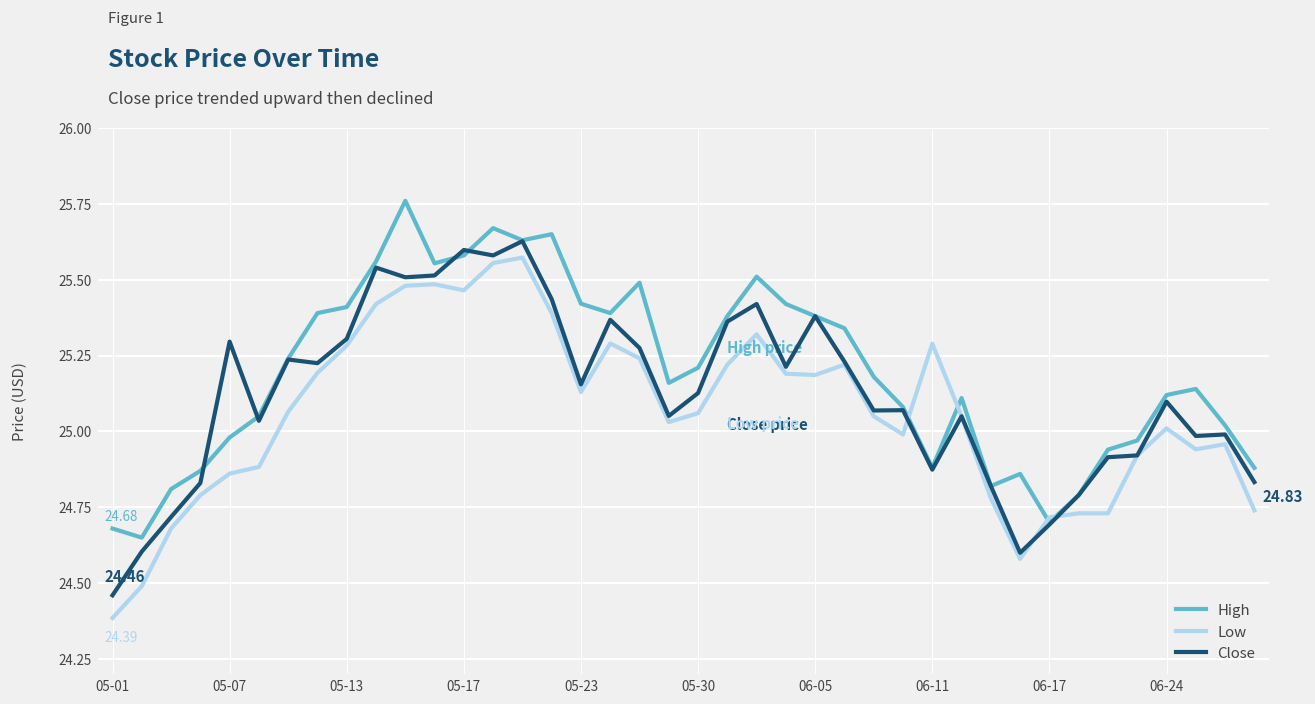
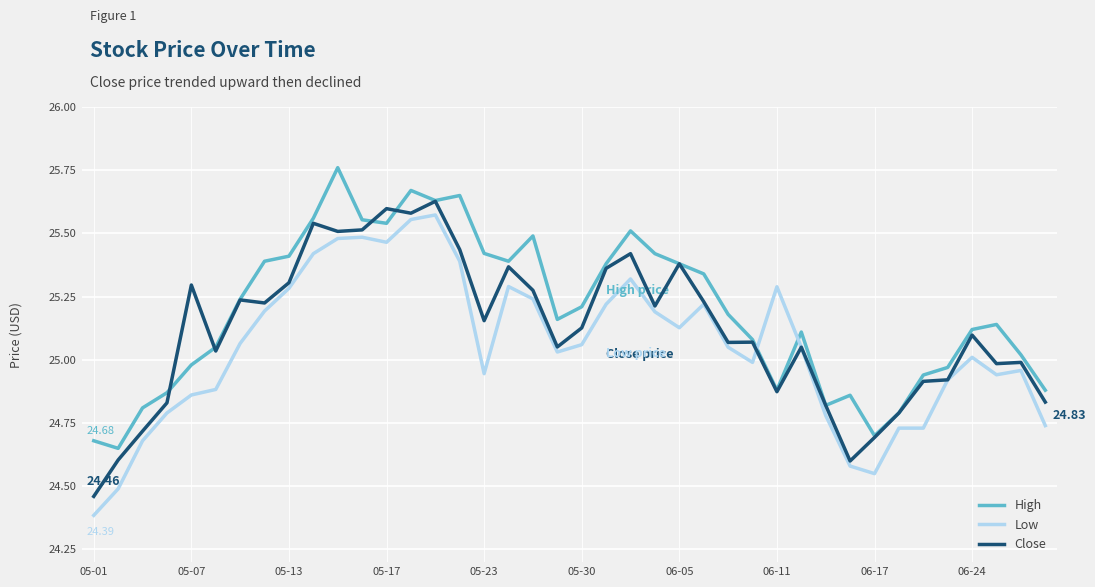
  {
    "High": {
      "05-07": 24.98,
      "05-13": 25.41,
-     "05-17": 25.58,
+     "05-17": 25.54,
      "05-23": 25.42,
      "05-30": 25.21,
      "06-24": 25.12
    },
    "Low": {
      "05-07": 24.86,
      "05-13": 25.28,
      "05-17": 25.47,
-     "05-23": 25.13,
+     "05-23": 24.95,
      "05-30": 25.06,
-     "06-05": 25.19,
+     "06-05": 25.13,
      "06-11": 25.29,
-     "06-17": 24.72,
+     "06-17": 24.55,
      "06-24": 25.01
    },
    "Close": {
      "05-07": 25.30,
      "05-13": 25.31,
      "05-17": 25.60,
      "05-23": 25.16,
      "05-30": 25.13,
      "06-24": 25.10
    }
  }
